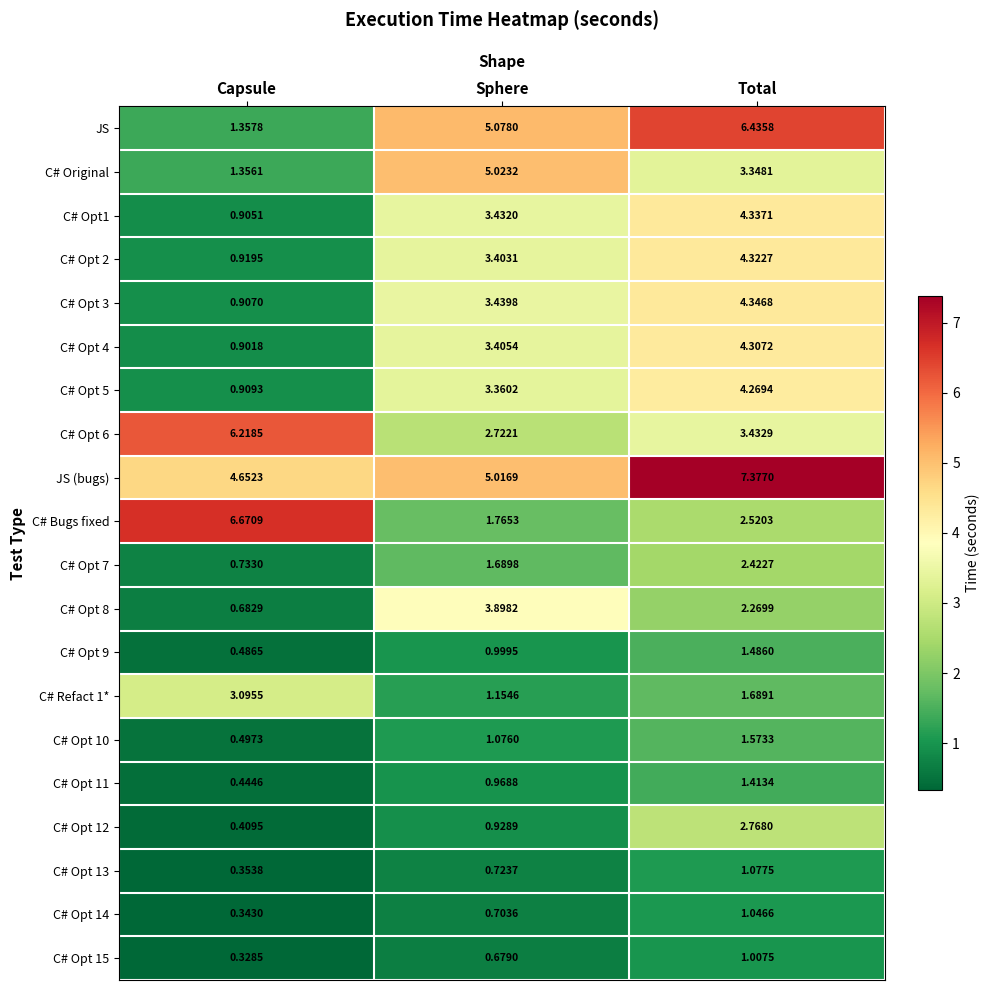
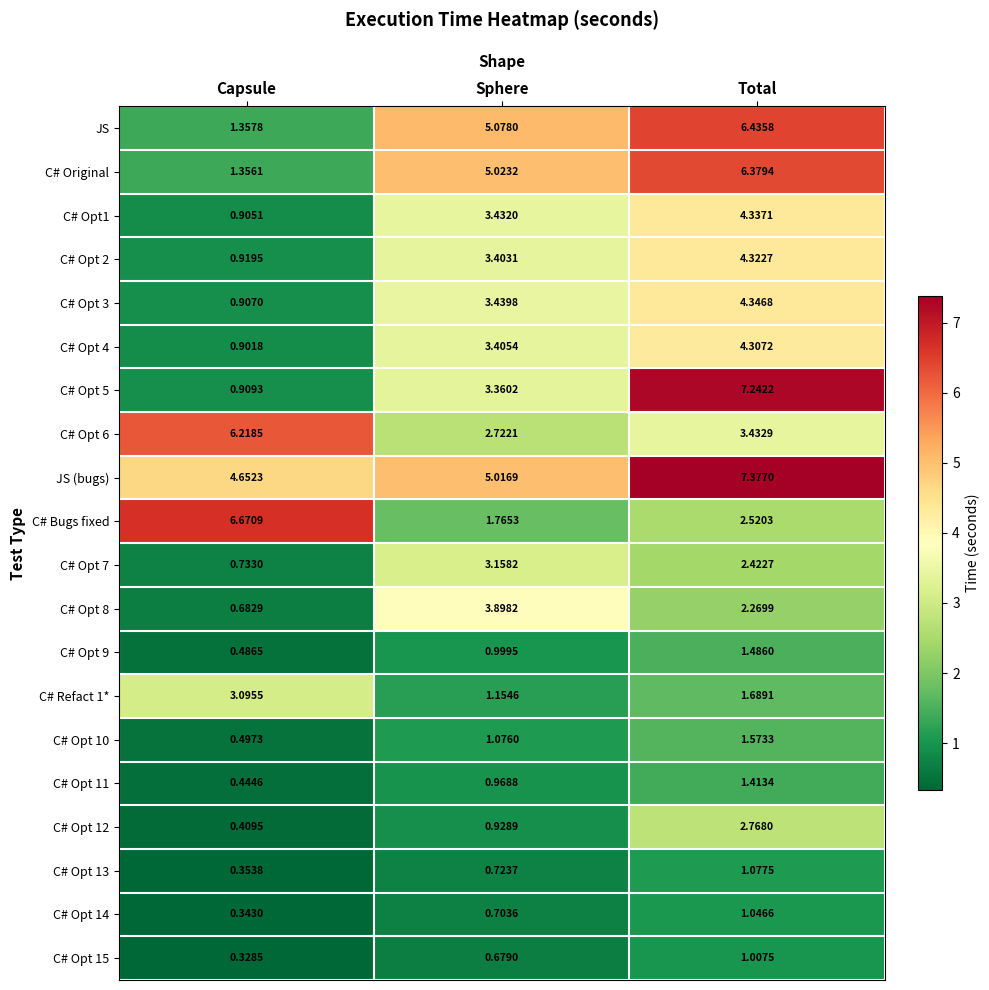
  {
    "JS": {
      "Capsule": 1.3578,
      "Sphere": 5.0780,
      "Total": 6.4358
    },
    "C# Original": {
      "Capsule": 1.3561,
      "Sphere": 5.0232,
-     "Total": 3.3481
+     "Total": 6.3794
    },
    "C# Opt1": {
      "Capsule": 0.9051,
      "Sphere": 3.4320,
      "Total": 4.3371
    },
    "C# Opt 2": {
      "Capsule": 0.9195,
      "Sphere": 3.4031,
      "Total": 4.3227
    },
    "C# Opt 3": {
      "Capsule": 0.9070,
      "Sphere": 3.4398,
      "Total": 4.3468
    },
    "C# Opt 4": {
      "Capsule": 0.9018,
      "Sphere": 3.4054,
      "Total": 4.3072
    },
    "C# Opt 5": {
      "Capsule": 0.9093,
      "Sphere": 3.3602,
-     "Total": 4.2694
+     "Total": 7.2422
    },
    "C# Opt 6": {
      "Capsule": 6.2185,
      "Sphere": 2.7221,
      "Total": 3.4329
    },
    "JS (bugs)": {
      "Capsule": 4.6523,
      "Sphere": 5.0169,
      "Total": 7.3770
    },
    "C# Bugs fixed": {
      "Capsule": 6.6709,
      "Sphere": 1.7653,
      "Total": 2.5203
    },
    "C# Opt 7": {
      "Capsule": 0.7330,
-     "Sphere": 1.6898,
+     "Sphere": 3.1582,
      "Total": 2.4227
    },
    "C# Opt 8": {
      "Capsule": 0.6829,
      "Sphere": 3.8982,
      "Total": 2.2699
    },
    "C# Opt 9": {
      "Capsule": 0.4865,
      "Sphere": 0.9995,
      "Total": 1.4860
    },
    "C# Refact 1*": {
      "Capsule": 3.0955,
      "Sphere": 1.1546,
      "Total": 1.6891
    },
    "C# Opt 10": {
      "Capsule": 0.4973,
      "Sphere": 1.0760,
      "Total": 1.5733
    },
    "C# Opt 11": {
      "Capsule": 0.4446,
      "Sphere": 0.9688,
      "Total": 1.4134
    },
    "C# Opt 12": {
      "Capsule": 0.4095,
      "Sphere": 0.9289,
      "Total": 2.7680
    },
    "C# Opt 13": {
      "Capsule": 0.3538,
      "Sphere": 0.7237,
      "Total": 1.0775
    },
    "C# Opt 14": {
      "Capsule": 0.3430,
      "Sphere": 0.7036,
      "Total": 1.0466
    },
    "C# Opt 15": {
      "Capsule": 0.3285,
      "Sphere": 0.6790,
      "Total": 1.0075
    }
  }
